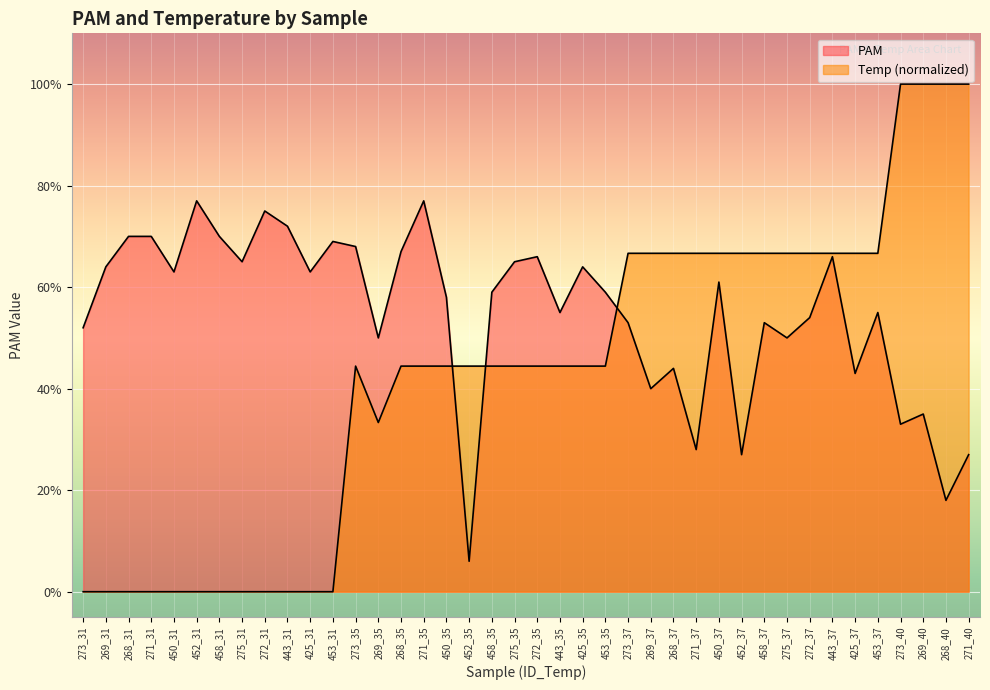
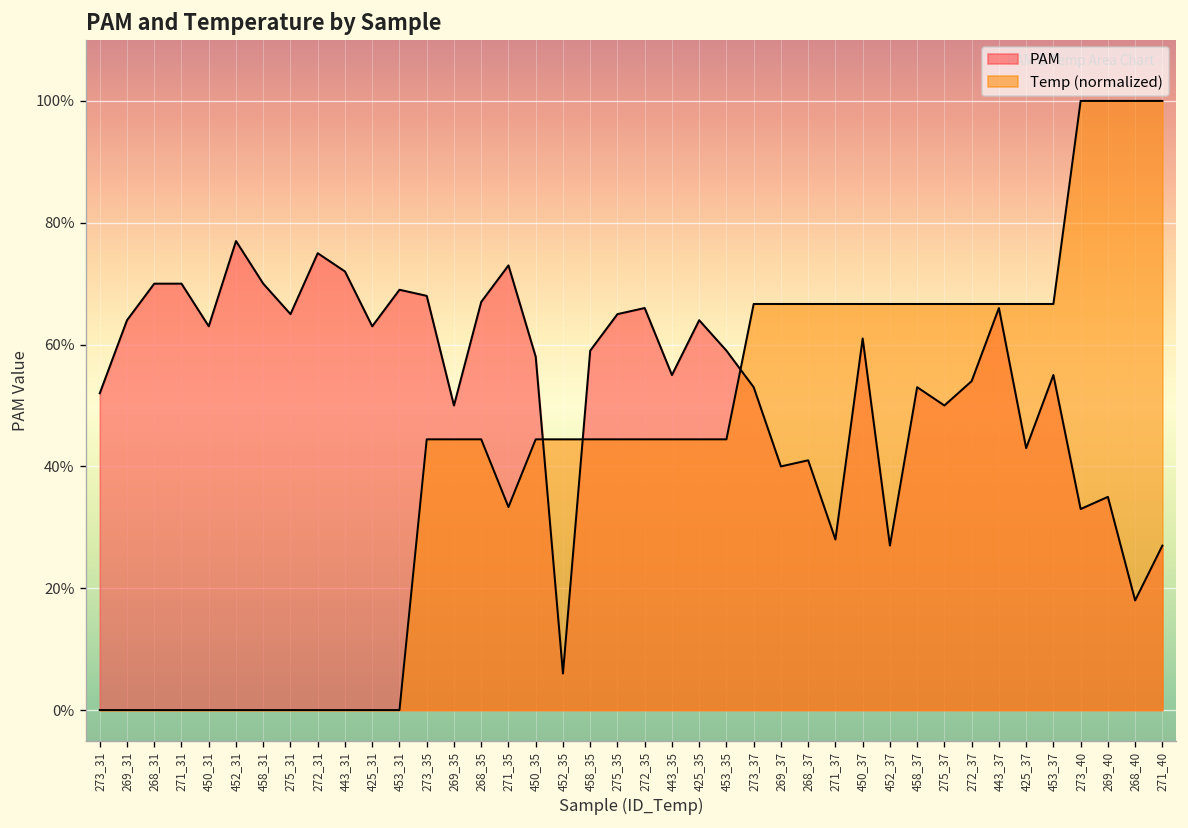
  {
    "PAM": {
      "273_31": "52%",
      "269_31": "64%",
      "268_31": "70%",
      "271_31": "70%",
      "450_31": "63%",
      "452_31": "77%",
      "458_31": "70%",
      "275_31": "65%",
      "272_31": "75%",
      "443_31": "72%",
      "425_31": "63%",
      "453_31": "69%",
      "273_35": "68%",
      "269_35": "50%",
      "268_35": "67%",
-     "271_35": "77%",
+     "271_35": "73%",
      "450_35": "58%",
      "452_35": "6%",
      "458_35": "59%",
      "275_35": "65%",
      "272_35": "66%",
      "443_35": "55%",
      "425_35": "64%",
      "453_35": "59%",
      "273_37": "53%",
      "269_37": "40%",
-     "268_37": "44%",
+     "268_37": "41%",
      "271_37": "28%",
      "450_37": "61%",
      "452_37": "27%",
      "458_37": "53%",
      "275_37": "50%",
      "272_37": "54%",
      "443_37": "66%",
      "425_37": "43%",
      "453_37": "55%",
      "273_40": "33%",
      "269_40": "35%",
      "268_40": "18%",
      "271_40": "27%"
    },
    "Temp (normalized)": {
      "273_31": "0%",
      "269_31": "0%",
      "268_31": "0%",
      "271_31": "0%",
      "450_31": "0%",
      "452_31": "0%",
      "458_31": "0%",
      "275_31": "0%",
      "272_31": "0%",
      "443_31": "0%",
      "425_31": "0%",
      "453_31": "0%",
      "273_35": "44%",
-     "269_35": "33%",
+     "269_35": "44%",
      "268_35": "44%",
-     "271_35": "44%",
+     "271_35": "33%",
      "450_35": "44%",
      "452_35": "44%",
      "458_35": "44%",
      "275_35": "44%",
      "272_35": "44%",
      "443_35": "44%",
      "425_35": "44%",
      "453_35": "44%",
      "273_37": "67%",
      "269_37": "67%",
      "268_37": "67%",
      "271_37": "67%",
      "450_37": "67%",
      "452_37": "67%",
      "458_37": "67%",
      "275_37": "67%",
      "272_37": "67%",
      "443_37": "67%",
      "425_37": "67%",
      "453_37": "67%",
      "273_40": "100%",
      "269_40": "100%",
      "268_40": "100%",
      "271_40": "100%"
    }
  }
